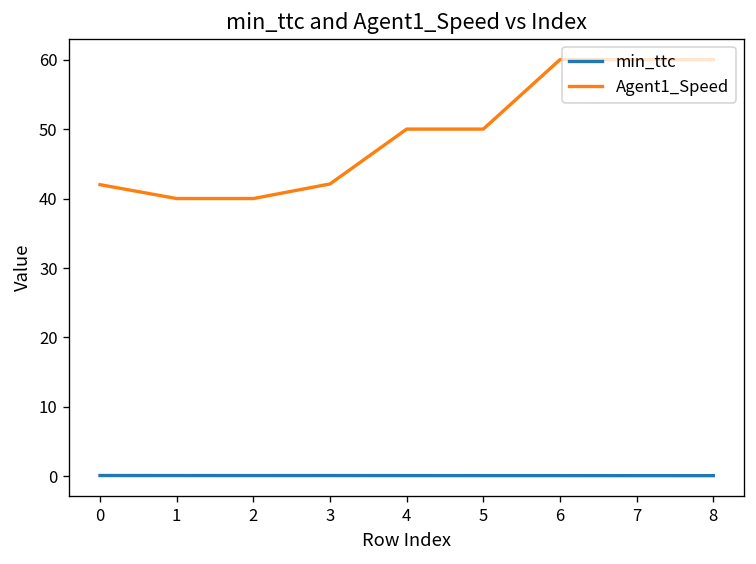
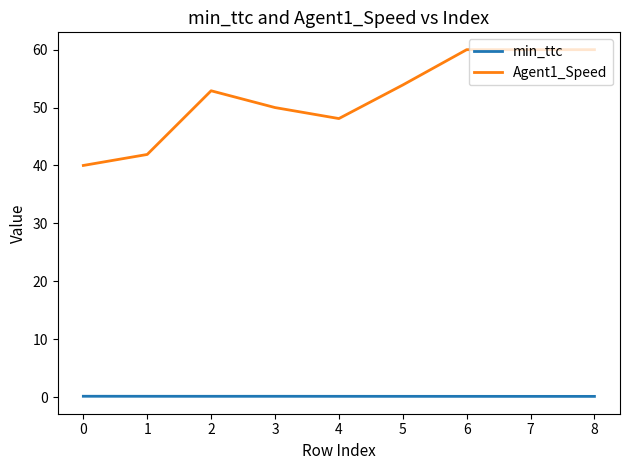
  {
    "min_ttc": {
      "0": 0,
      "1": 0,
      "2": 0,
      "3": 0,
      "4": 0,
      "5": 0,
      "6": 0,
      "7": 0,
      "8": 0
    },
    "Agent1_Speed": {
-     "0": 42,
-     "1": 40,
-     "2": 40,
-     "3": 42,
-     "4": 50,
-     "5": 50,
+     "0": 40,
+     "1": 42,
+     "2": 53,
+     "3": 50,
+     "4": 48,
+     "5": 54,
      "6": 60
    }
  }
